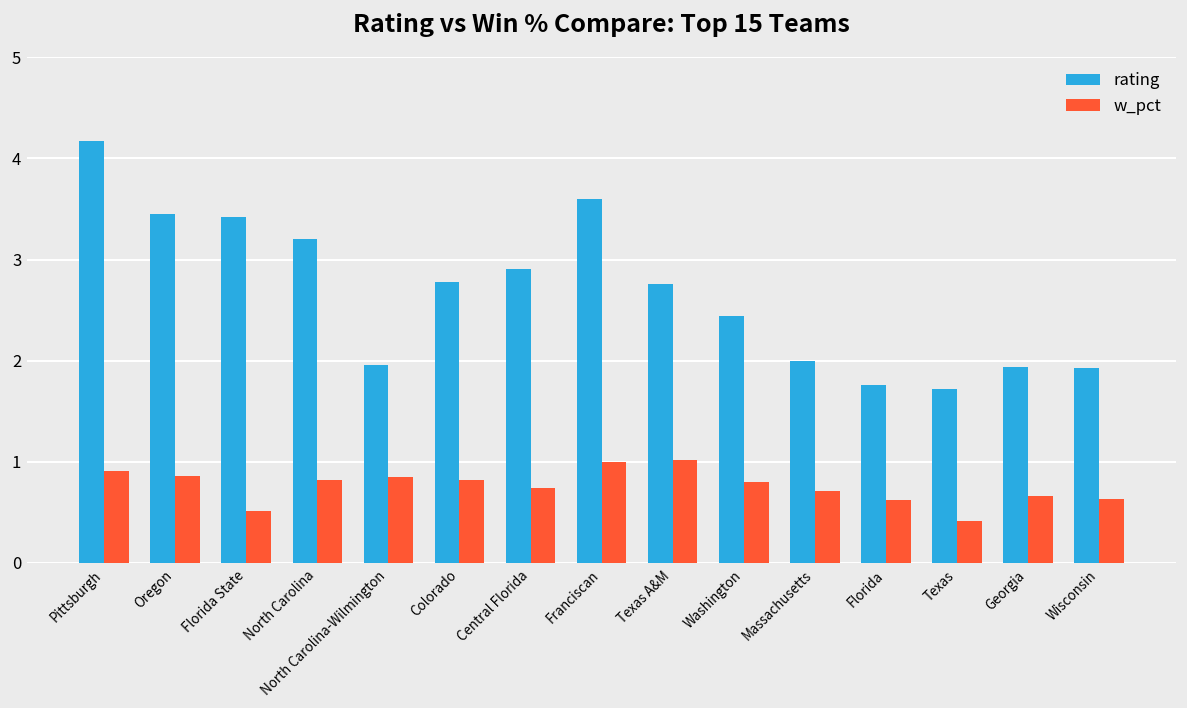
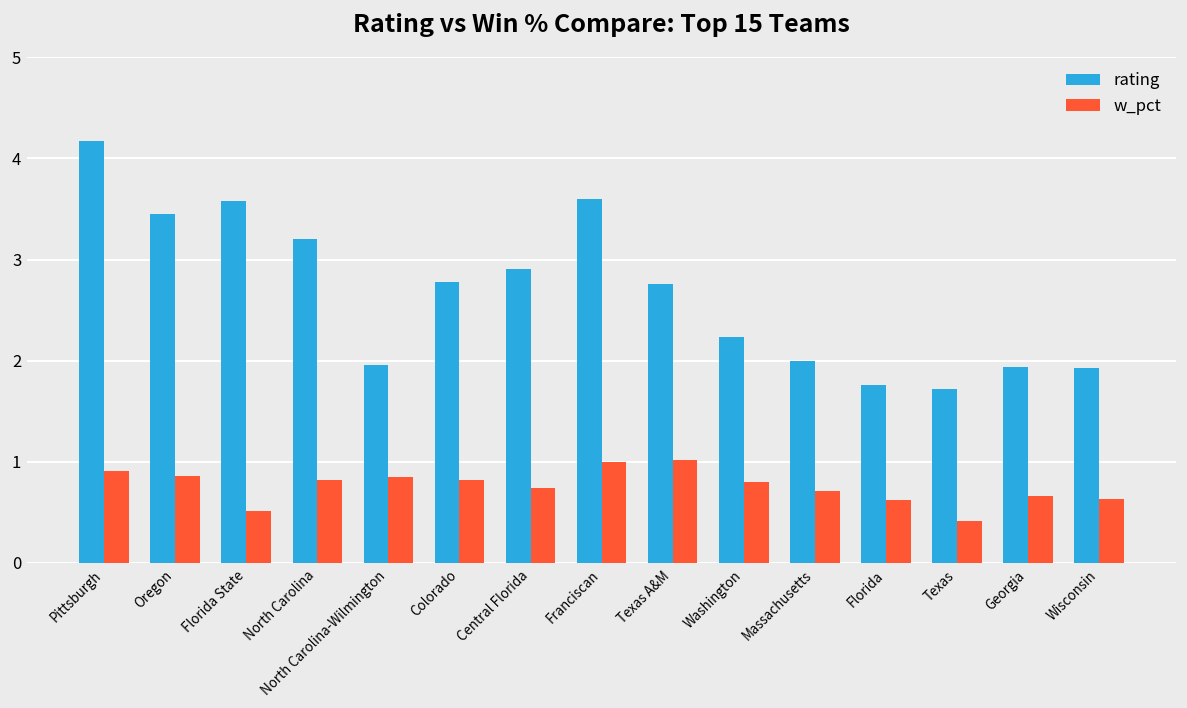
  {
    "rating": {
      "Pittsburgh": 4.2,
      "Oregon": 3.5,
-     "Florida State": 3.4,
+     "Florida State": 3.6,
      "North Carolina": 3.2,
      "North Carolina-Wilmington": 2.0,
      "Colorado": 2.8,
      "Central Florida": 2.9,
      "Franciscan": 3.6,
      "Texas A&M": 2.8,
-     "Washington": 2.4,
+     "Washington": 2.2,
      "Massachusetts": 2.0,
      "Florida": 1.8,
      "Texas": 1.7,
      "Georgia": 1.9,
      "Wisconsin": 1.9
    },
    "w_pct": {
      "Pittsburgh": 0.9,
      "Oregon": 0.9,
      "Florida State": 0.5,
      "North Carolina": 0.8,
      "North Carolina-Wilmington": 0.9,
      "Colorado": 0.8,
      "Central Florida": 0.7,
      "Franciscan": 1.0,
      "Texas A&M": 1.0,
      "Washington": 0.8,
      "Massachusetts": 0.7,
      "Florida": 0.6,
      "Texas": 0.4,
      "Georgia": 0.7,
      "Wisconsin": 0.6
    }
  }
